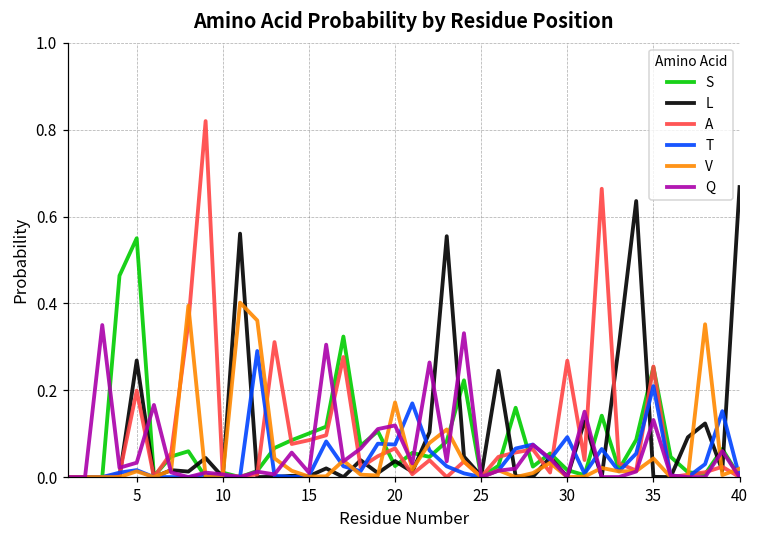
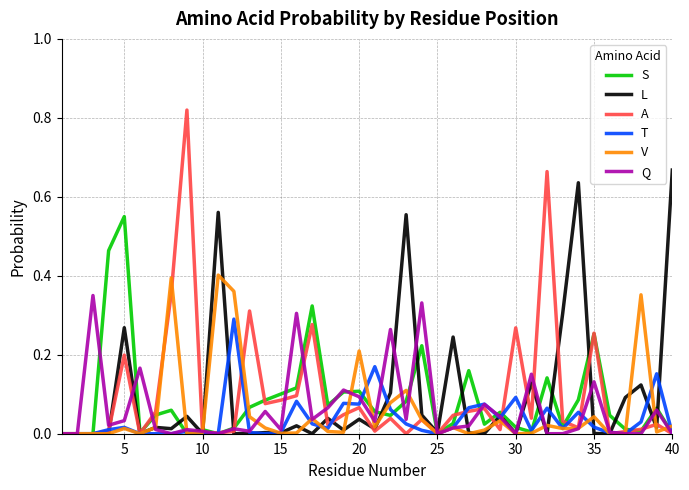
  {
    "S": {
      "5": 0.55,
      "15": 0.10,
-     "20": 0.03,
+     "20": 0.11,
      "30": 0.02
    },
    "L": {
      "5": 0.27,
      "20": 0.04,
      "35": 0.00,
      "40": 0.67
    },
    "A": {
      "5": 0.20,
      "15": 0.09,
      "20": 0.07,
      "30": 0.27
    },
    "T": {
      "20": 0.07,
      "30": 0.09,
-     "35": 0.21
+     "35": 0.02
    },
    "V": {
-     "20": 0.17,
+     "20": 0.21,
      "35": 0.04,
      "40": 0.02
    },
    "Q": {
      "5": 0.03,
      "15": 0.01,
-     "20": 0.12,
+     "20": 0.09,
      "35": 0.13
    }
  }
